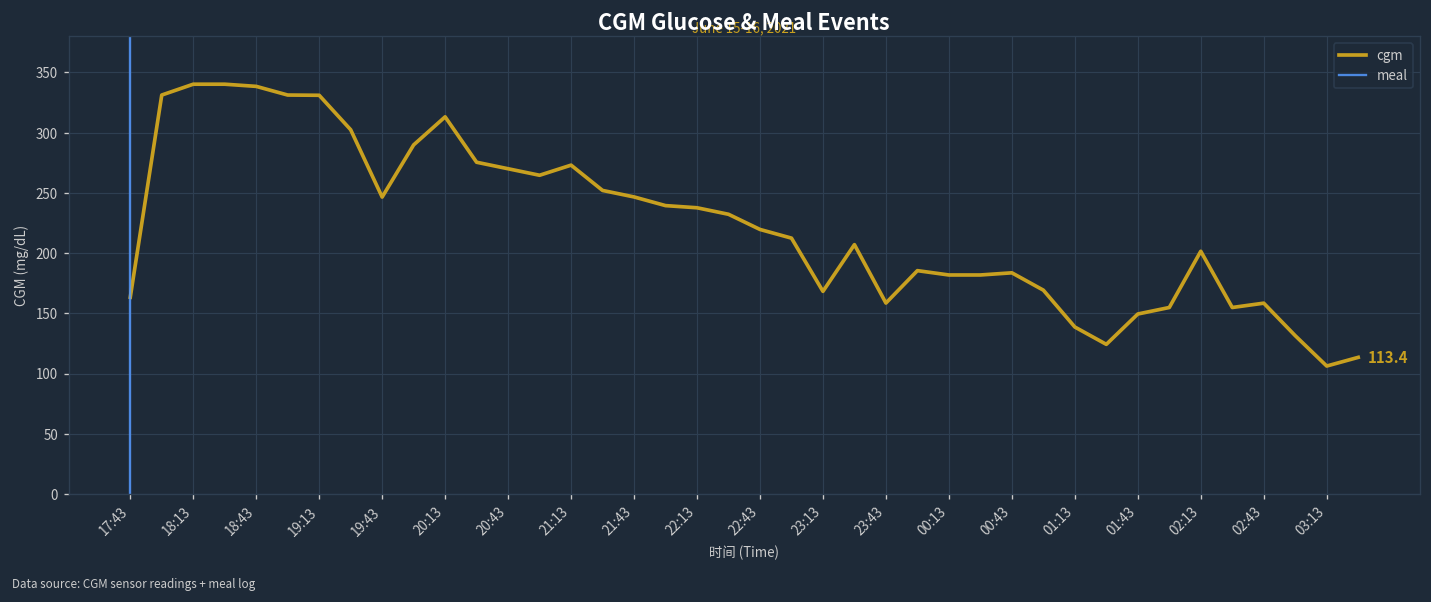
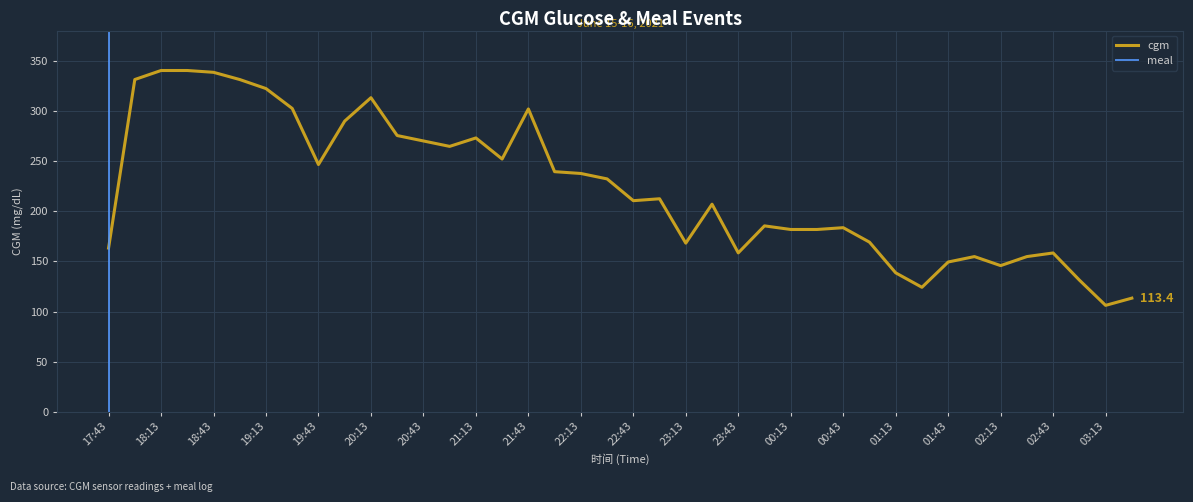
  {
    "17:43": 163,
    "18:13": 340,
    "18:43": 338,
-   "19:13": 331,
+   "19:13": 322,
    "19:43": 247,
    "20:13": 313,
    "20:43": 270,
    "21:13": 273,
-   "21:43": 247,
+   "21:43": 302,
    "22:13": 238,
-   "22:43": 220,
+   "22:43": 211,
    "23:13": 168,
    "23:43": 159,
    "00:13": 182,
    "00:43": 184,
    "01:13": 139,
    "01:43": 149,
-   "02:13": 202,
+   "02:13": 146,
    "02:43": 158,
    "03:13": 106
  }
